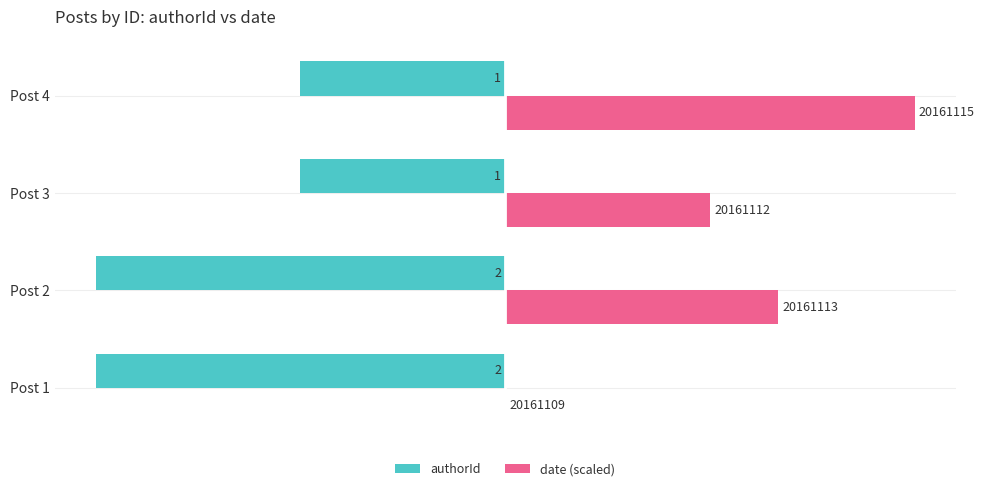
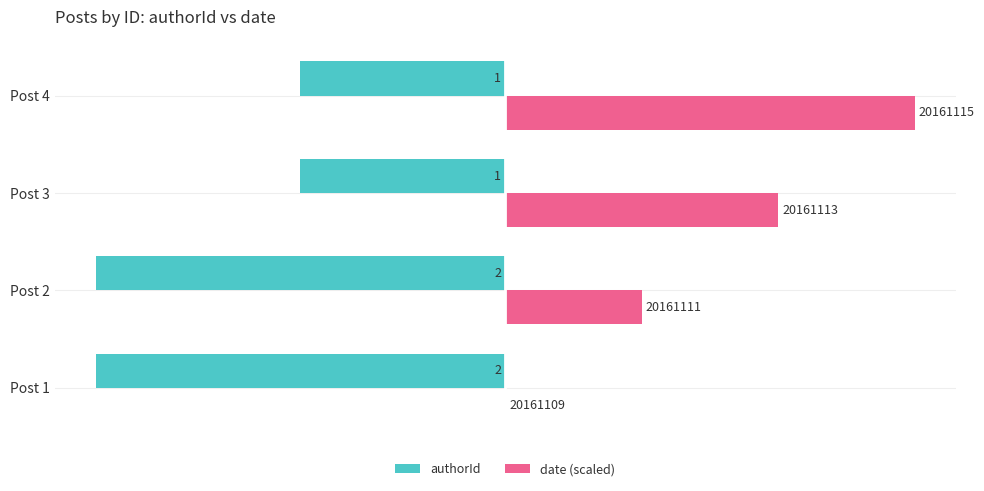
  {
    "date (scaled)": {
-     "Post 3": 20161112,
-     "Post 2": 20161113
+     "Post 3": 20161113,
+     "Post 2": 20161111
    }
  }
